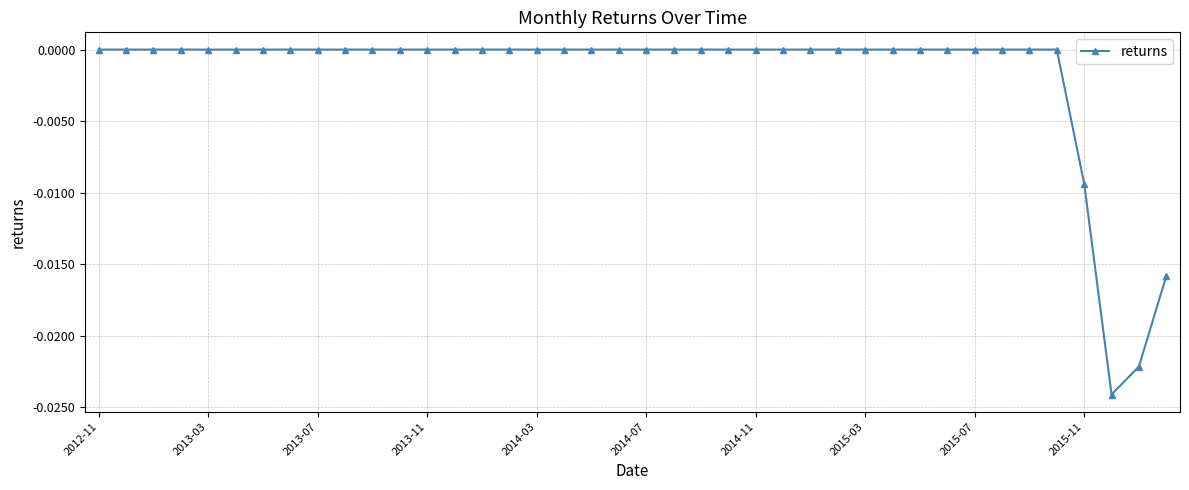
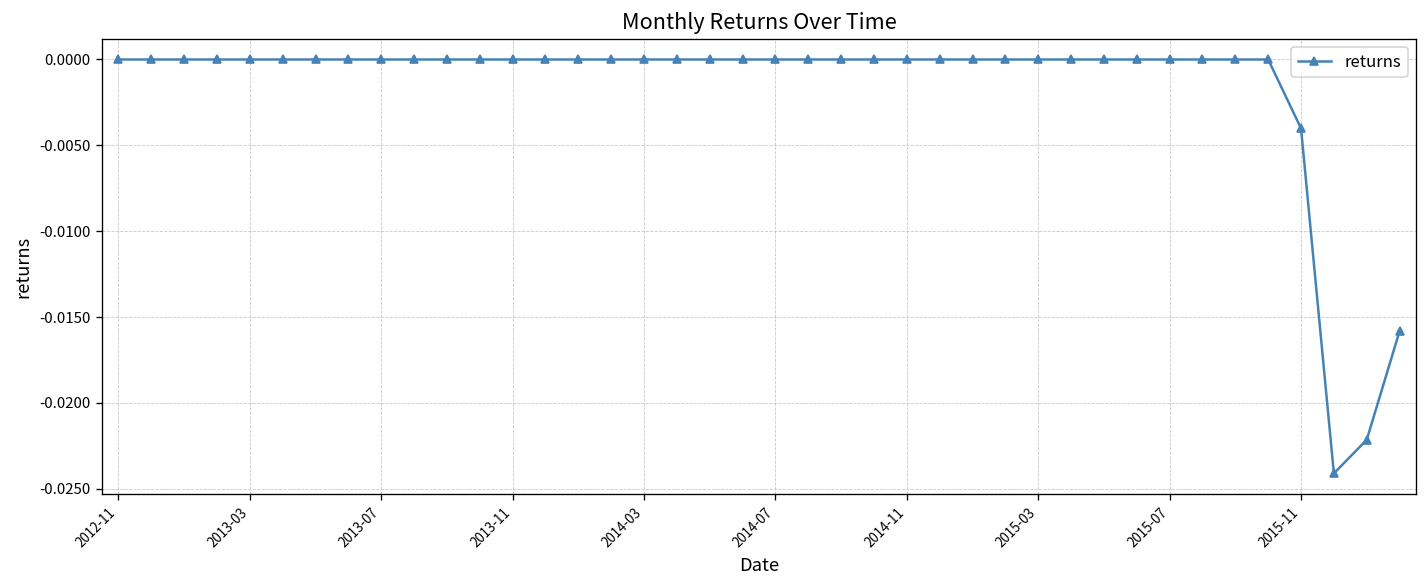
  {
    "2012-11": 0.0000,
    "2013-03": 0.0000,
    "2013-07": 0.0000,
    "2013-11": 0.0000,
    "2014-03": 0.0000,
    "2014-07": 0.0000,
    "2014-11": 0.0000,
    "2015-03": 0.0000,
    "2015-07": 0.0000,
-   "2015-11": -0.0094
+   "2015-11": -0.0040
  }
